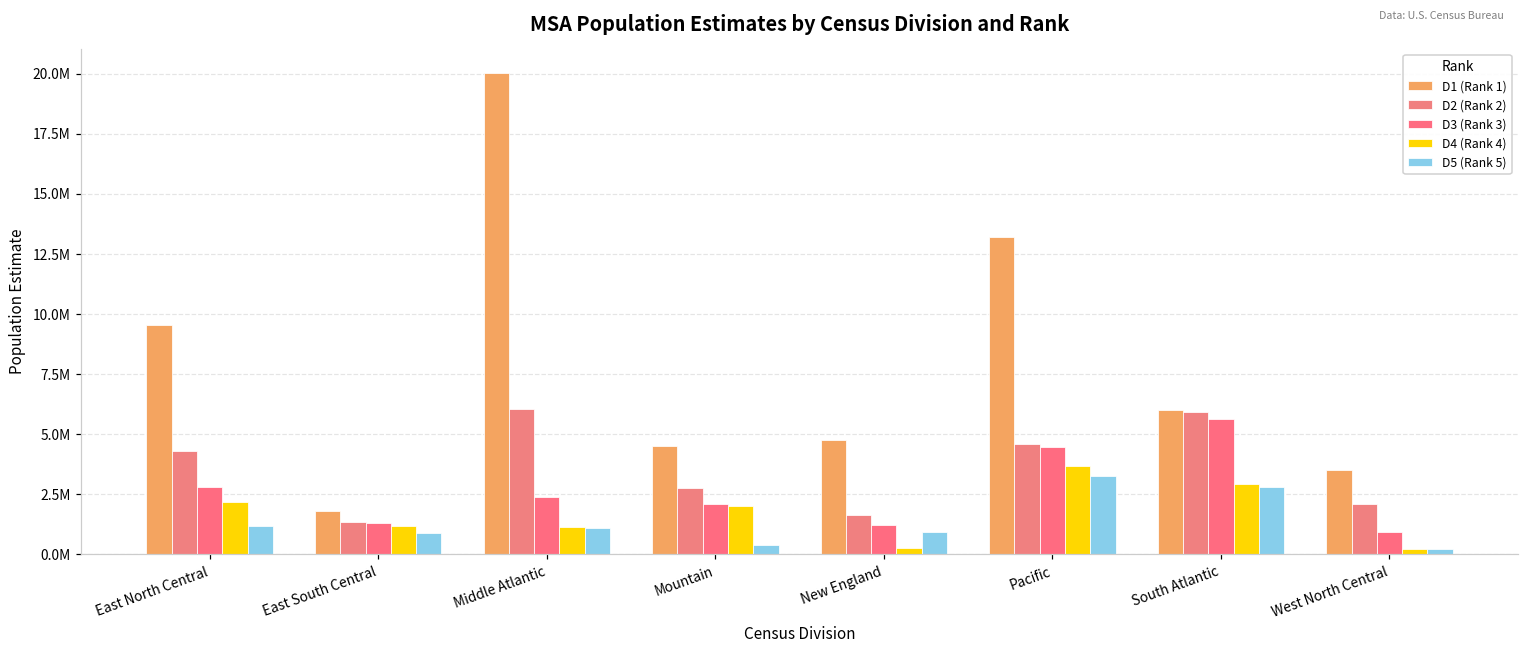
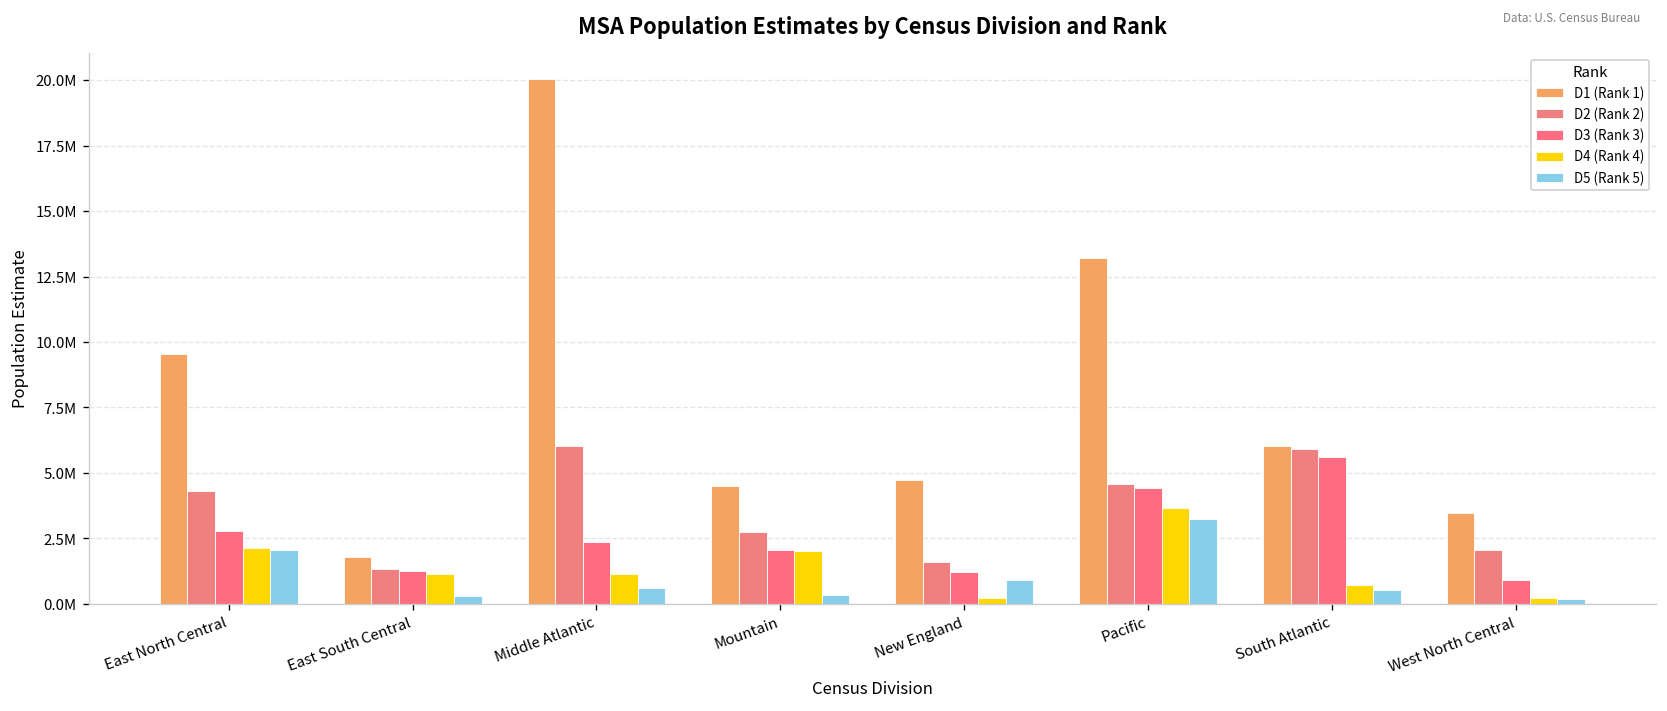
  {
    "D4 (Rank 4)": {
      "East North Central": 2100000,
      "East South Central": 1100000,
      "Middle Atlantic": 1100000,
      "Mountain": 2000000,
      "New England": 200000,
      "Pacific": 3700000,
-     "South Atlantic": 2900000,
+     "South Atlantic": 700000,
      "West North Central": 200000
    },
    "D5 (Rank 5)": {
-     "East North Central": 1200000,
-     "East South Central": 900000,
-     "Middle Atlantic": 1100000,
+     "East North Central": 2100000,
+     "East South Central": 300000,
+     "Middle Atlantic": 600000,
      "Mountain": 400000,
      "New England": 900000,
      "Pacific": 3300000,
-     "South Atlantic": 2800000,
+     "South Atlantic": 500000,
      "West North Central": 200000
    }
  }
